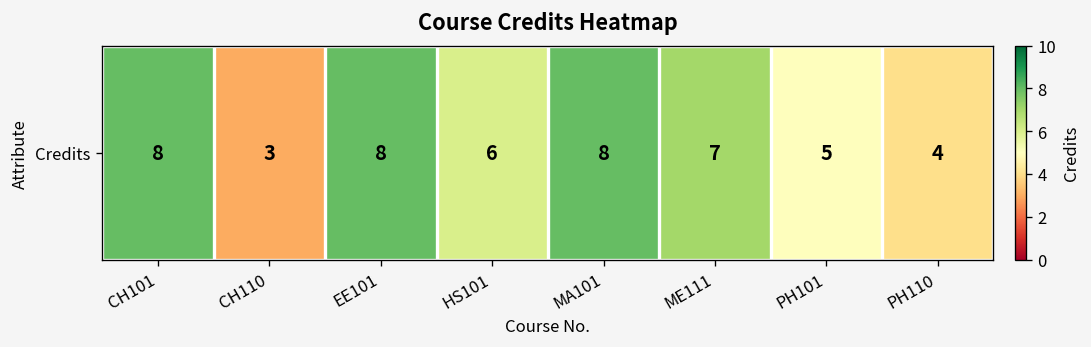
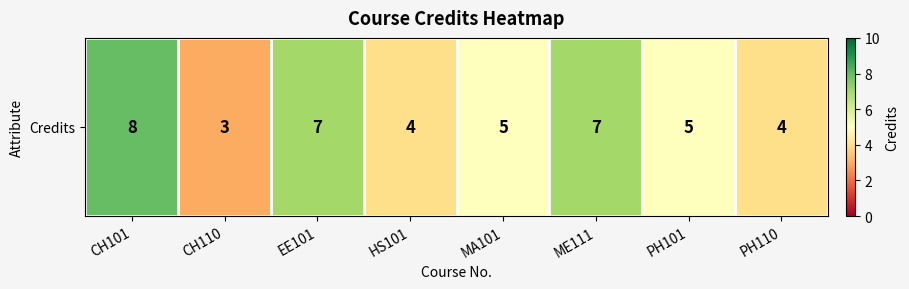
  {
    "Credits": {
      "CH101": 8,
      "CH110": 3,
-     "EE101": 8,
-     "HS101": 6,
-     "MA101": 8,
+     "EE101": 7,
+     "HS101": 4,
+     "MA101": 5,
      "ME111": 7,
      "PH101": 5,
      "PH110": 4
    }
  }
